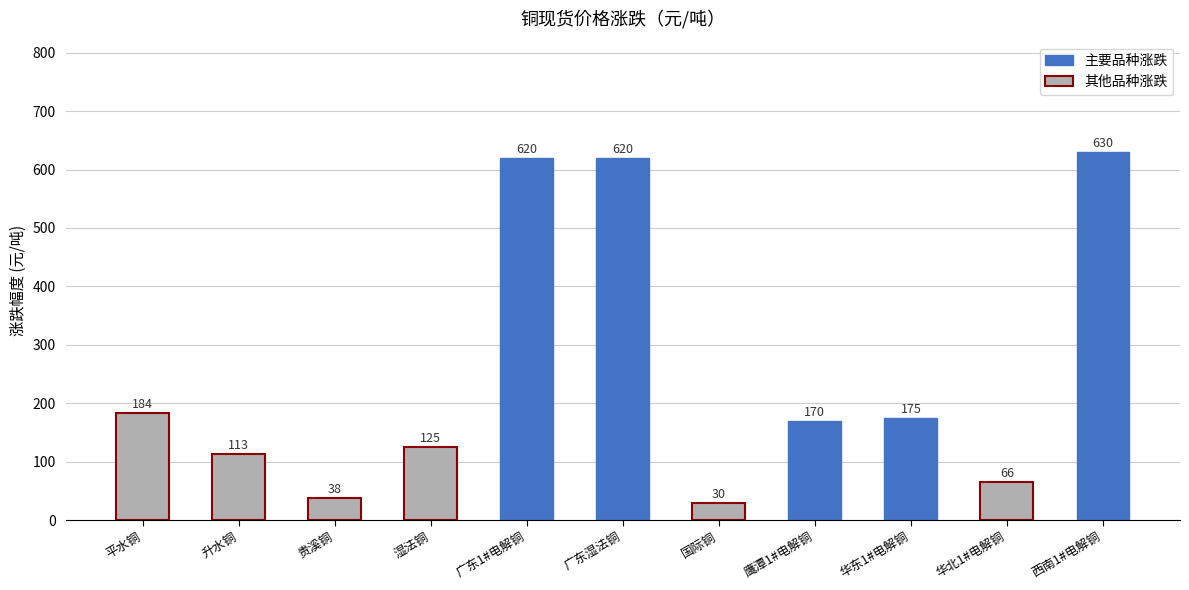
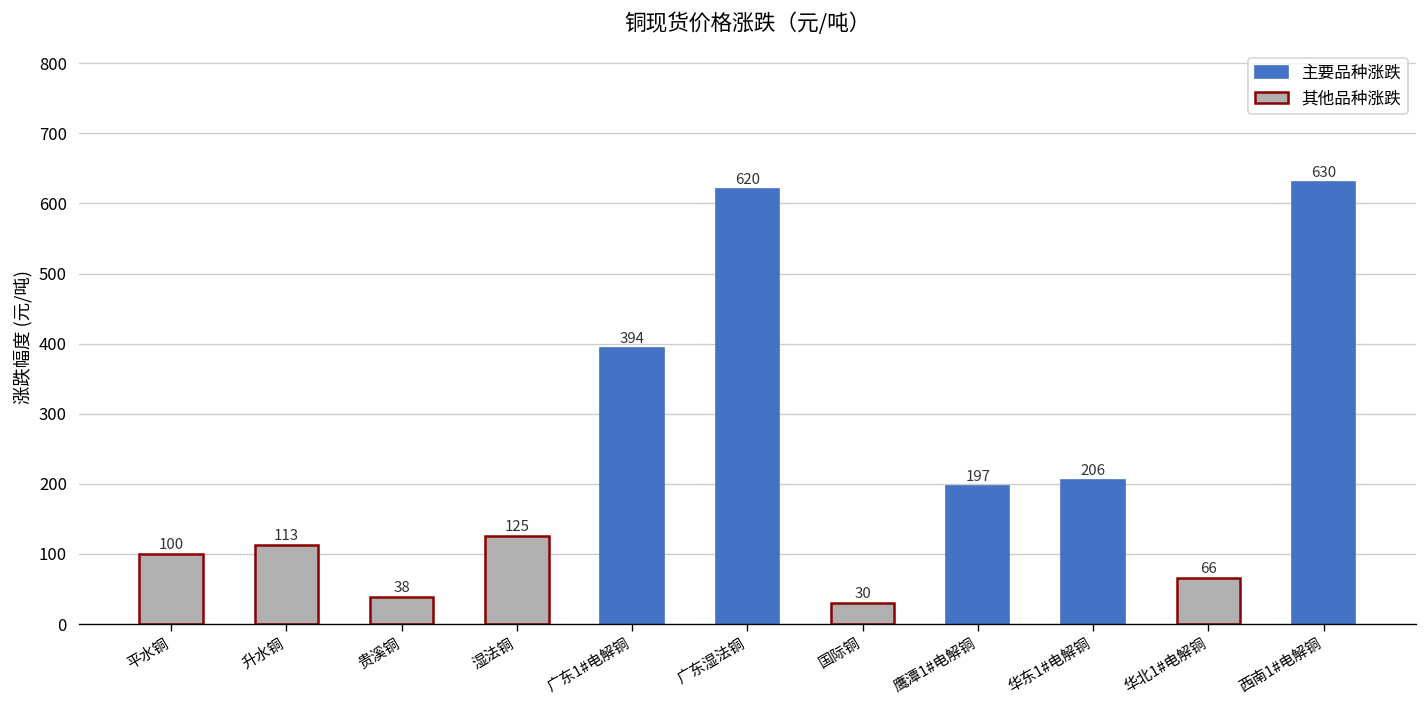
  {
-   "平水铜": 184,
+   "平水铜": 100,
    "升水铜": 113,
    "贵溪铜": 38,
    "湿法铜": 125,
-   "广东1#电解铜": 620,
+   "广东1#电解铜": 394,
    "广东湿法铜": 620,
    "国际铜": 30,
-   "鹰潭1#电解铜": 170,
-   "华东1#电解铜": 175,
+   "鹰潭1#电解铜": 197,
+   "华东1#电解铜": 206,
    "华北1#电解铜": 66,
    "西南1#电解铜": 630
  }
